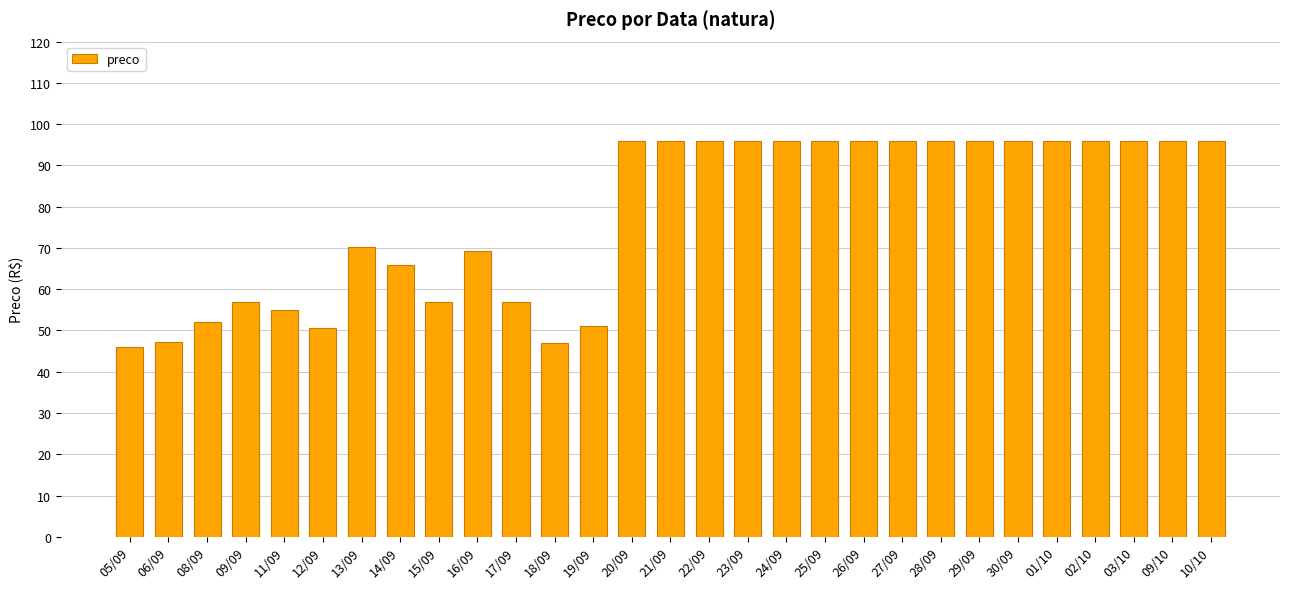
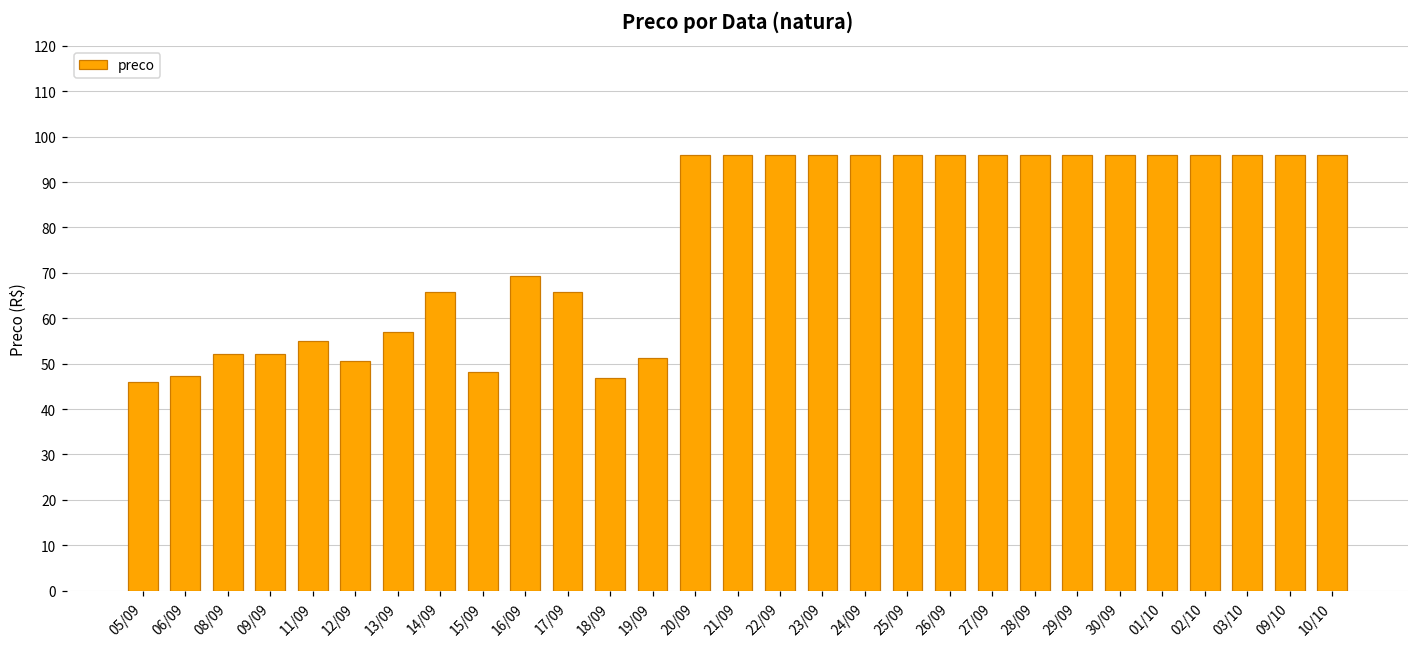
  {
    "05/09": 46,
    "06/09": 47,
    "08/09": 52,
-   "09/09": 57,
+   "09/09": 52,
    "11/09": 55,
    "12/09": 51,
-   "13/09": 70,
+   "13/09": 57,
    "14/09": 66,
-   "15/09": 57,
+   "15/09": 48,
    "16/09": 69,
-   "17/09": 57,
+   "17/09": 66,
    "18/09": 47,
    "19/09": 51,
    "20/09": 96,
    "21/09": 96,
    "22/09": 96,
    "23/09": 96,
    "24/09": 96,
    "25/09": 96,
    "26/09": 96,
    "27/09": 96,
    "28/09": 96,
    "29/09": 96,
    "30/09": 96,
    "01/10": 96,
    "02/10": 96,
    "03/10": 96,
    "09/10": 96,
    "10/10": 96
  }
